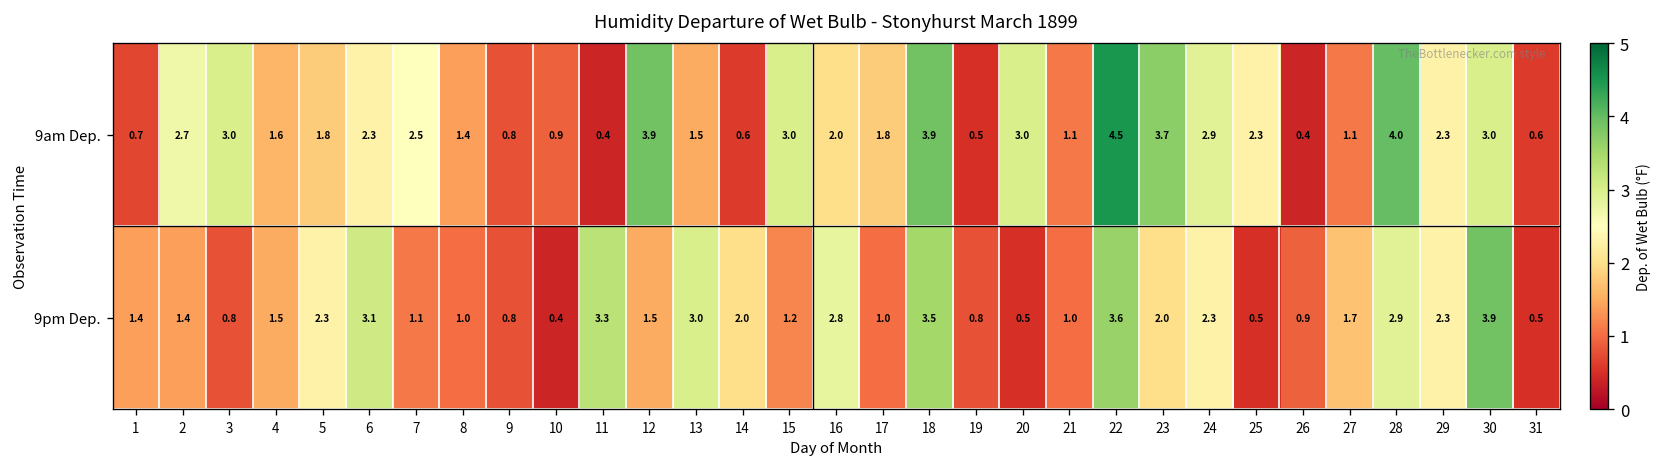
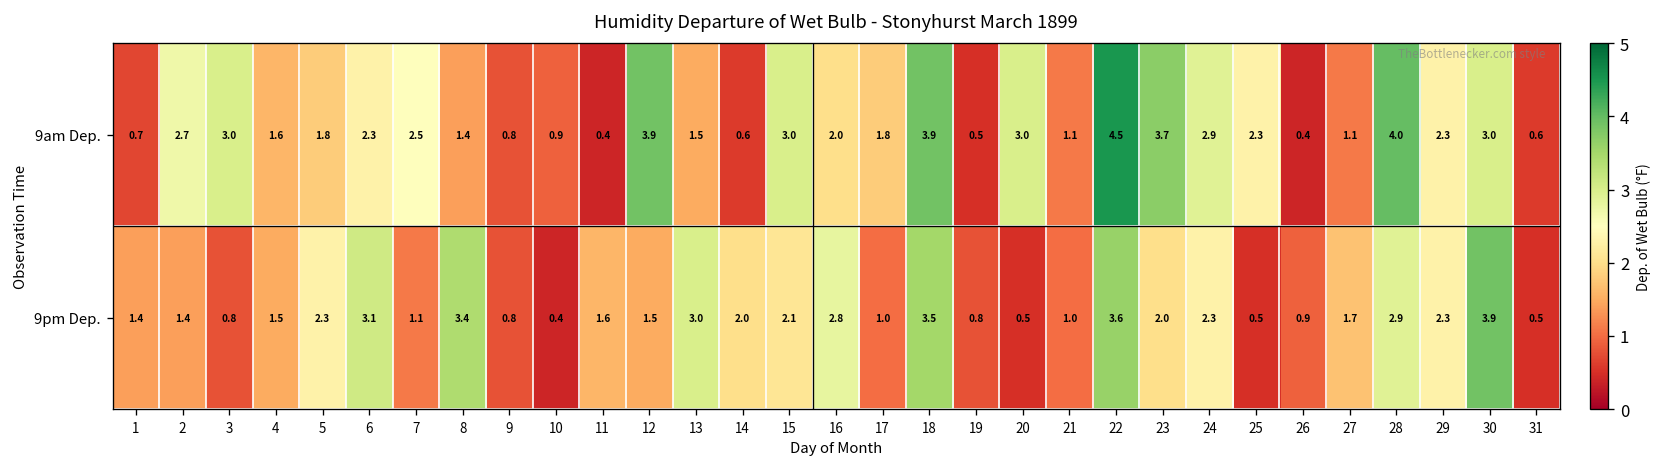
  {
    "9am Dep.": {
      "1": 0.7,
      "2": 2.7,
      "3": 3.0,
      "4": 1.6,
      "5": 1.8,
      "6": 2.3,
      "7": 2.5,
      "8": 1.4,
      "9": 0.8,
      "10": 0.9,
      "11": 0.4,
      "12": 3.9,
      "13": 1.5,
      "14": 0.6,
      "15": 3.0,
      "16": 2.0,
      "17": 1.8,
      "18": 3.9,
      "19": 0.5,
      "20": 3.0,
      "21": 1.1,
      "22": 4.5,
      "23": 3.7,
      "24": 2.9,
      "25": 2.3,
      "26": 0.4,
      "27": 1.1,
      "28": 4.0,
      "29": 2.3,
      "31": 0.6
    },
    "9pm Dep.": {
      "1": 1.4,
      "2": 1.4,
      "3": 0.8,
      "4": 1.5,
      "5": 2.3,
      "6": 3.1,
      "7": 1.1,
-     "8": 1.0,
+     "8": 3.4,
      "9": 0.8,
      "10": 0.4,
-     "11": 3.3,
+     "11": 1.6,
      "12": 1.5,
      "13": 3.0,
      "14": 2.0,
-     "15": 1.2,
+     "15": 2.1,
      "16": 2.8,
      "17": 1.0,
      "18": 3.5,
      "19": 0.8,
      "20": 0.5,
      "21": 1.0,
      "22": 3.6,
      "23": 2.0,
      "24": 2.3,
      "25": 0.5,
      "26": 0.9,
      "27": 1.7,
      "28": 2.9,
      "29": 2.3,
      "30": 3.9,
      "31": 0.5
    }
  }
